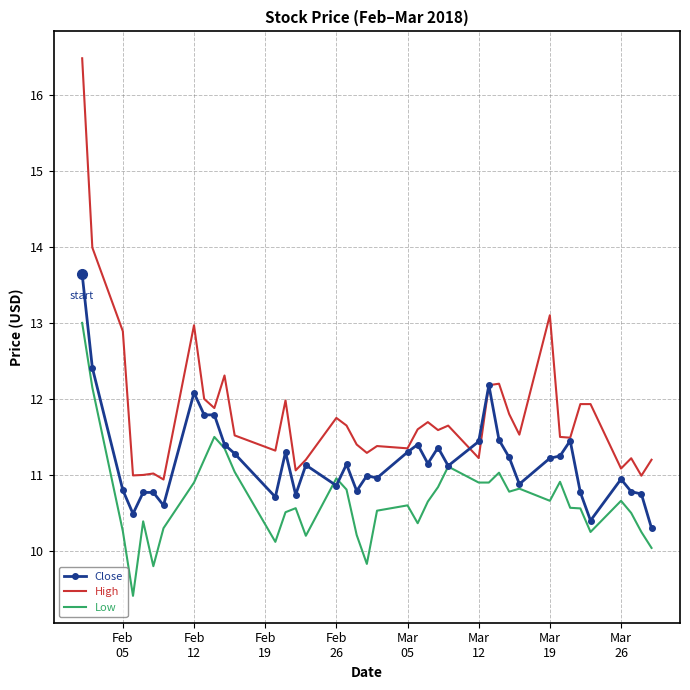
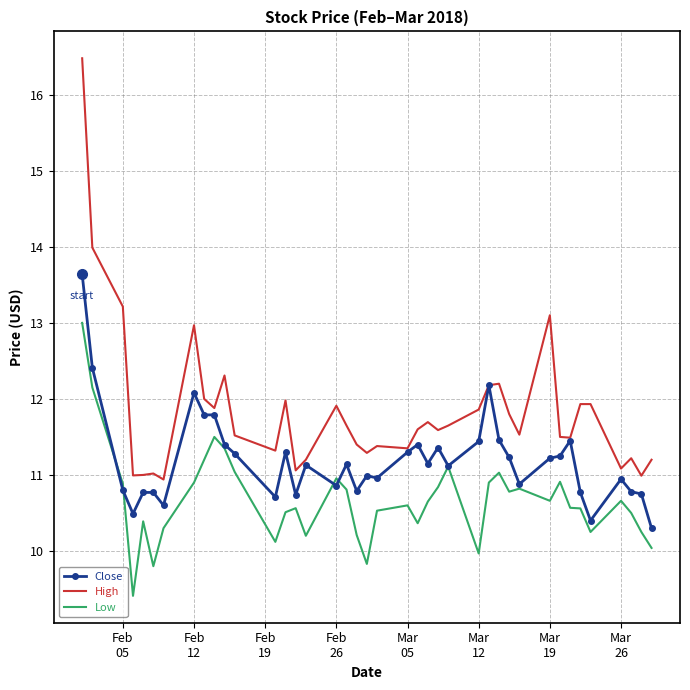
  {
    "High": {
-     "Feb 05": 12.9,
+     "Feb 05": 13.2,
      "Feb 12": 13.0,
-     "Feb 26": 11.8,
+     "Feb 26": 11.9,
      "Mar 05": 11.4,
-     "Mar 12": 11.2,
+     "Mar 12": 11.9,
      "Mar 19": 13.1,
      "Mar 26": 11.1
    },
    "Low": {
-     "Feb 05": 10.3,
+     "Feb 05": 10.9,
      "Feb 12": 10.9,
      "Feb 26": 11.0,
      "Mar 05": 10.6,
-     "Mar 12": 10.9,
+     "Mar 12": 10.0,
      "Mar 19": 10.7,
      "Mar 26": 10.7
    }
  }
